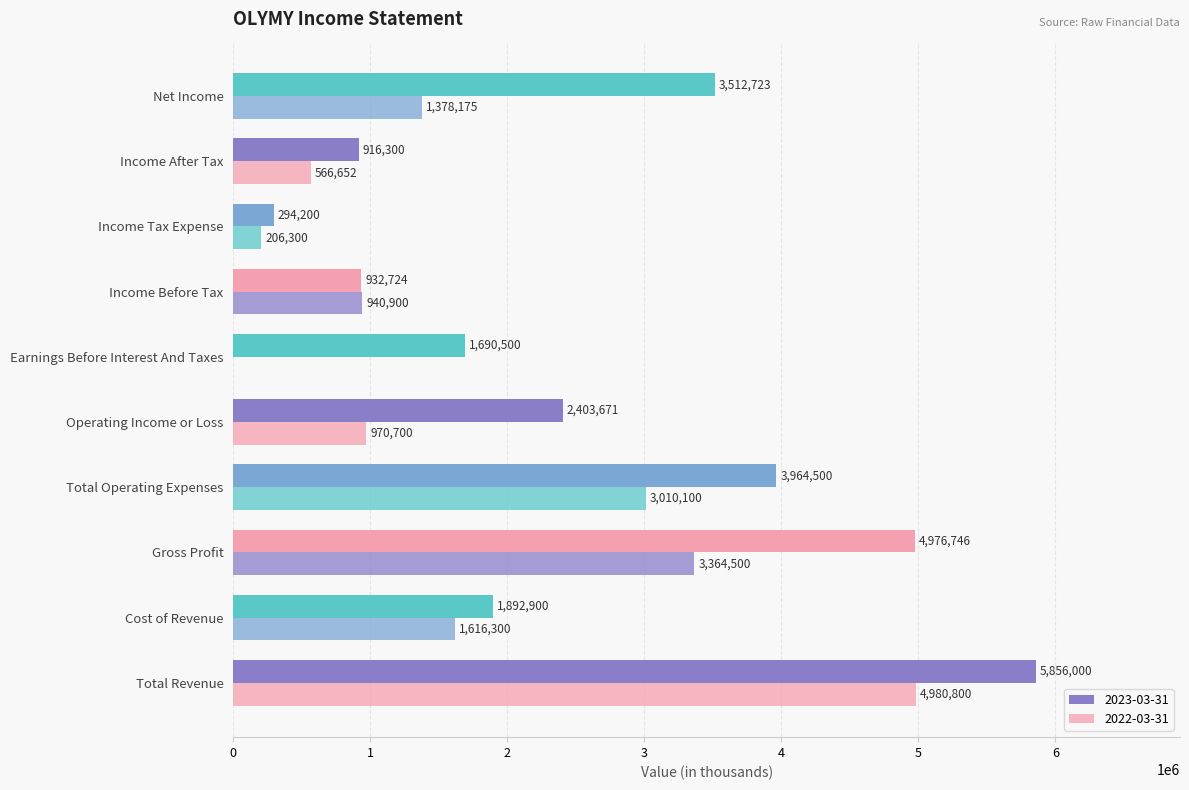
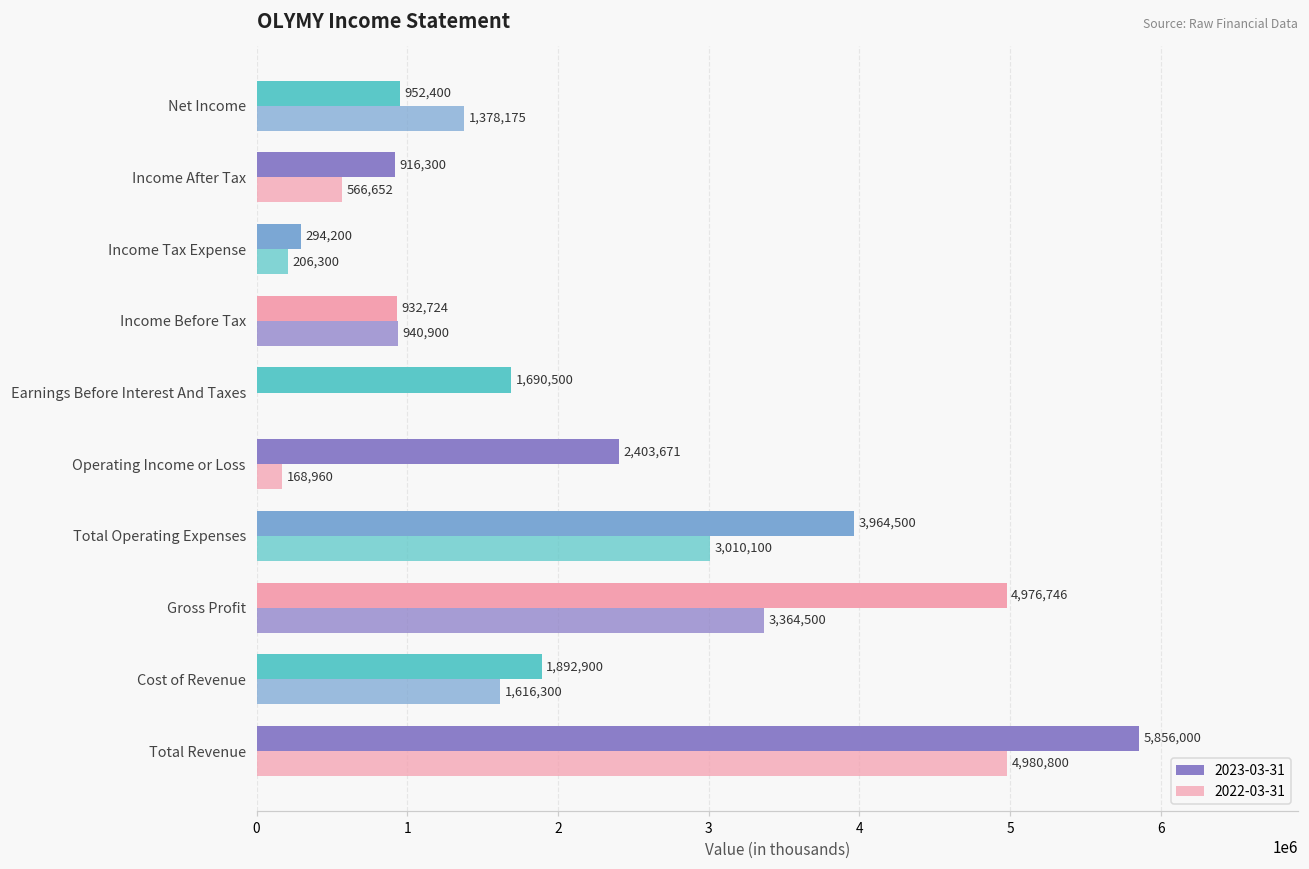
  {
    "2023-03-31": {
-     "Net Income": "3,512,723",
+     "Net Income": "952,400",
      "Income After Tax": "916,300",
      "Income Tax Expense": "294,200",
      "Income Before Tax": "932,724",
      "Earnings Before Interest And Taxes": "1,690,500",
      "Operating Income or Loss": "2,403,671",
      "Total Operating Expenses": "3,964,500",
      "Gross Profit": "4,976,746",
      "Cost of Revenue": "1,892,900",
      "Total Revenue": "5,856,000"
    },
    "2022-03-31": {
      "Net Income": "1,378,175",
      "Income After Tax": "566,652",
      "Income Tax Expense": "206,300",
      "Income Before Tax": "940,900",
-     "Operating Income or Loss": "970,700",
+     "Operating Income or Loss": "168,960",
      "Total Operating Expenses": "3,010,100",
      "Gross Profit": "3,364,500",
      "Cost of Revenue": "1,616,300",
      "Total Revenue": "4,980,800"
    }
  }
